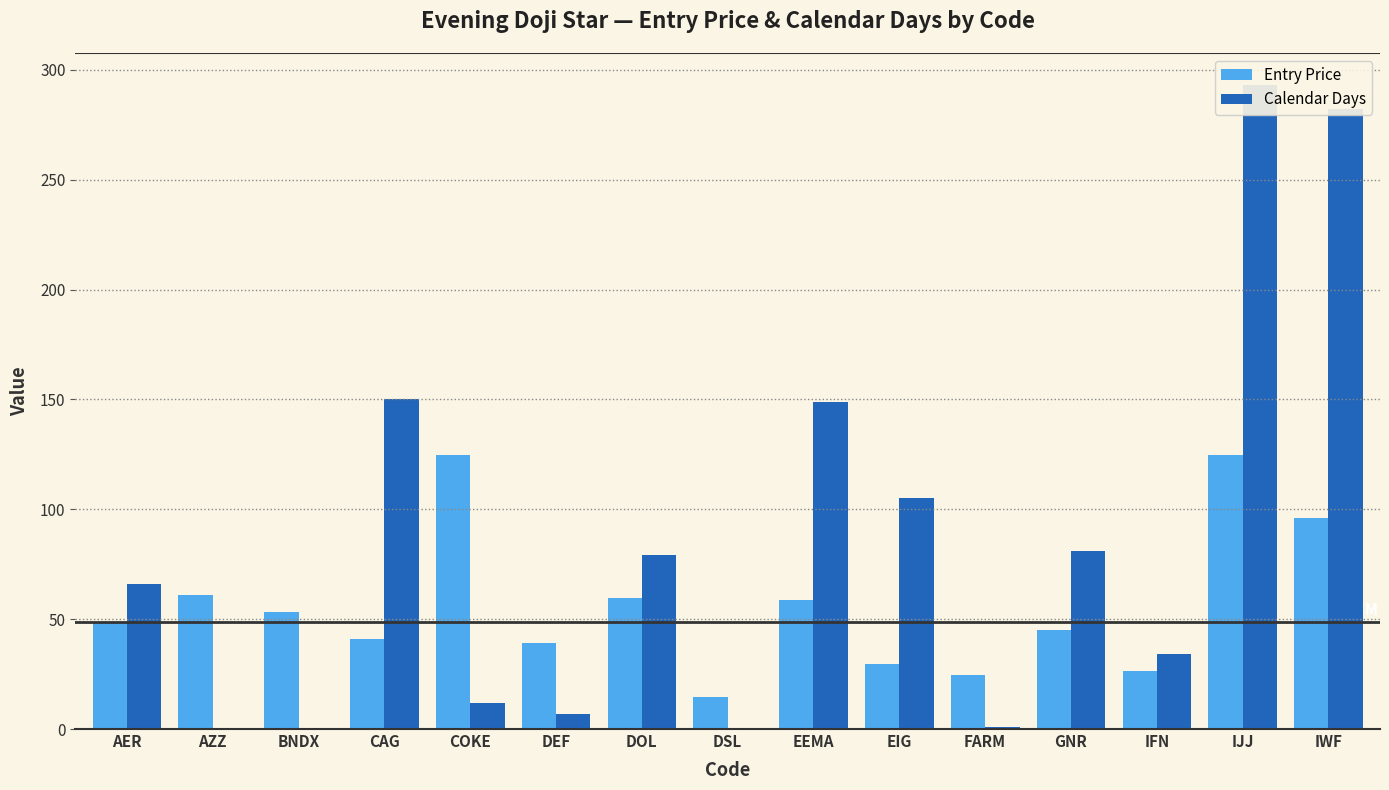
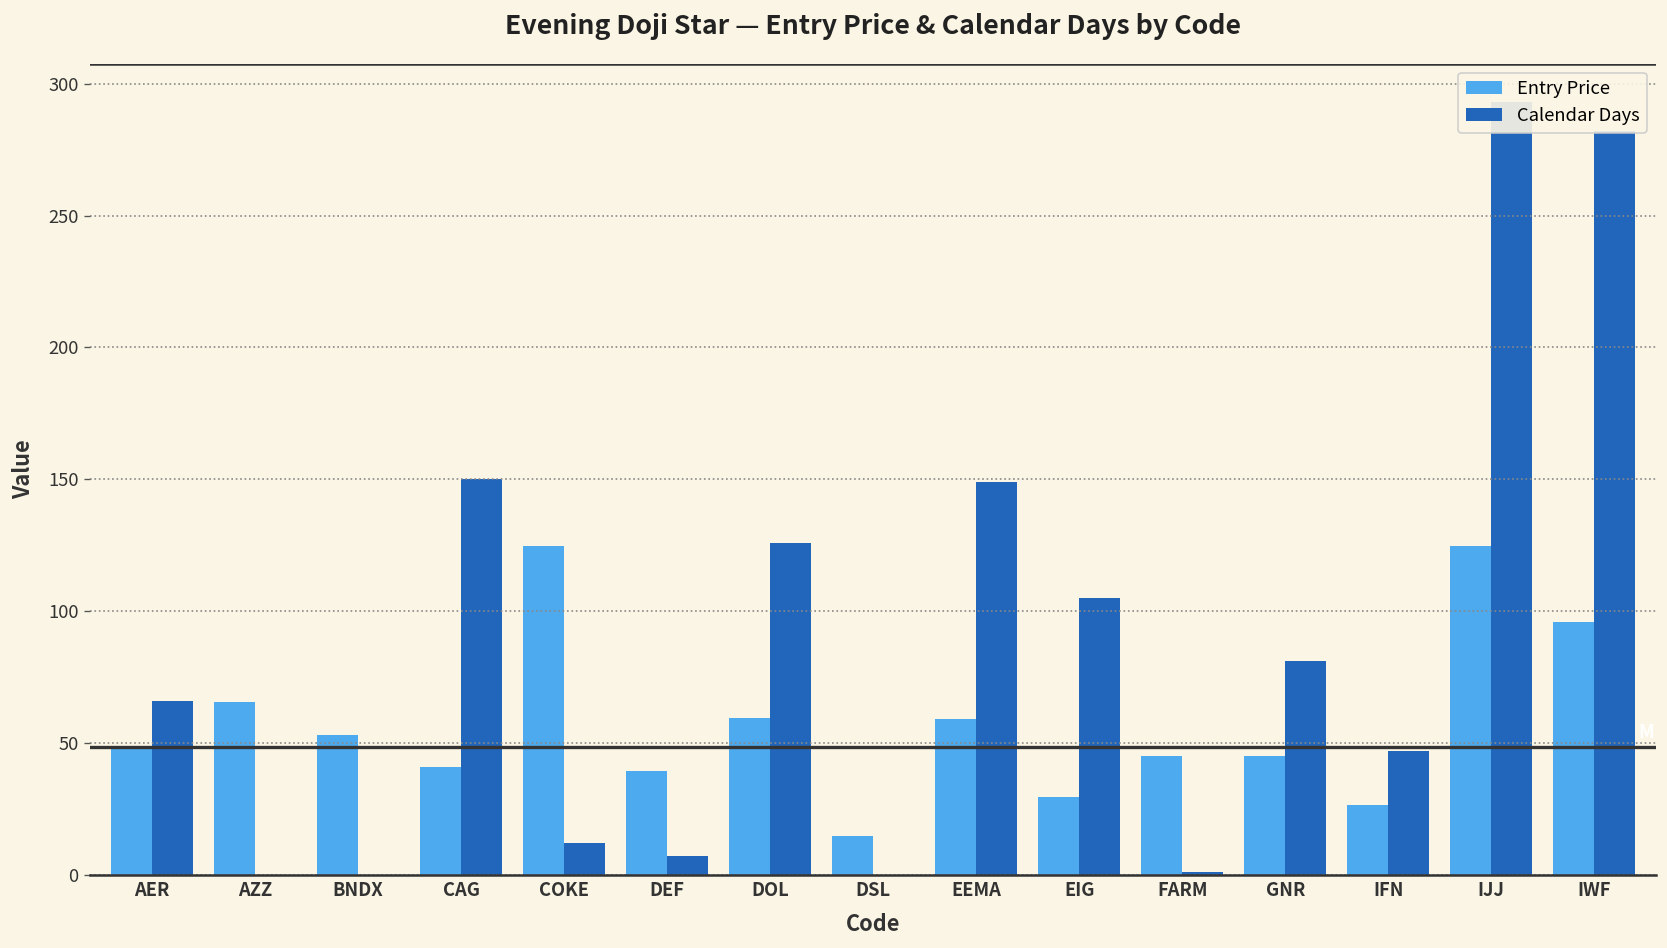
  {
    "Entry Price": {
      "AER": 49,
-     "AZZ": 61,
+     "AZZ": 65,
      "BNDX": 53,
      "CAG": 41,
      "COKE": 125,
      "DEF": 39,
      "DOL": 59,
      "DSL": 15,
      "EEMA": 59,
      "EIG": 30,
-     "FARM": 25,
+     "FARM": 45,
      "GNR": 45,
      "IFN": 26,
      "IJJ": 125,
      "IWF": 96
    },
    "Calendar Days": {
      "AER": 66,
      "AZZ": 0,
      "BNDX": 0,
      "CAG": 150,
      "COKE": 12,
      "DEF": 7,
-     "DOL": 79,
+     "DOL": 126,
      "DSL": 0,
      "EEMA": 149,
      "EIG": 105,
      "GNR": 81,
-     "IFN": 34
+     "IFN": 47
    }
  }
